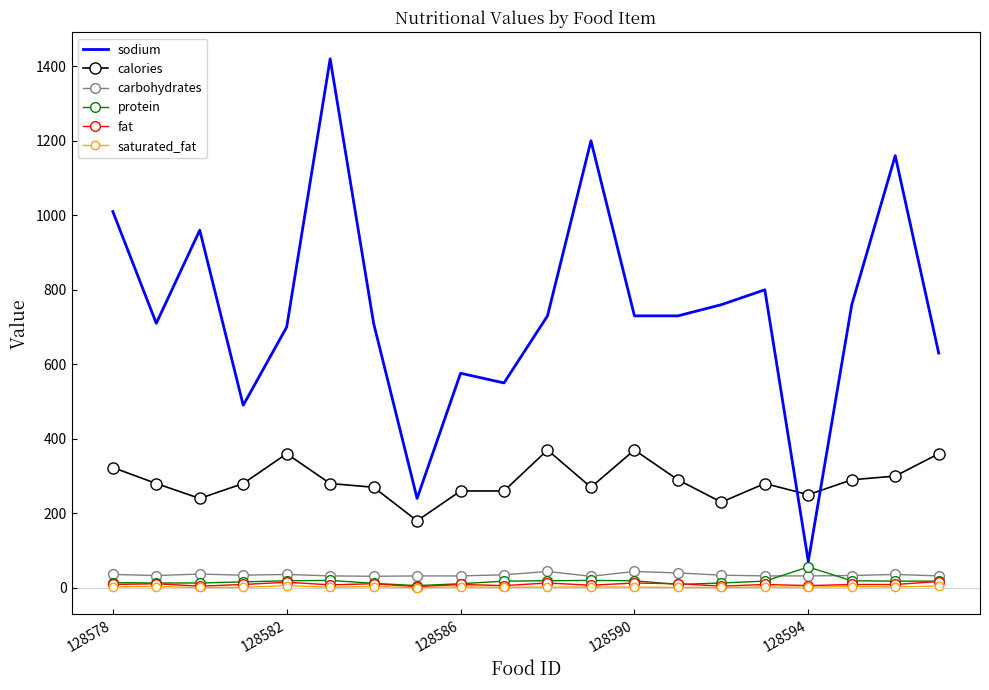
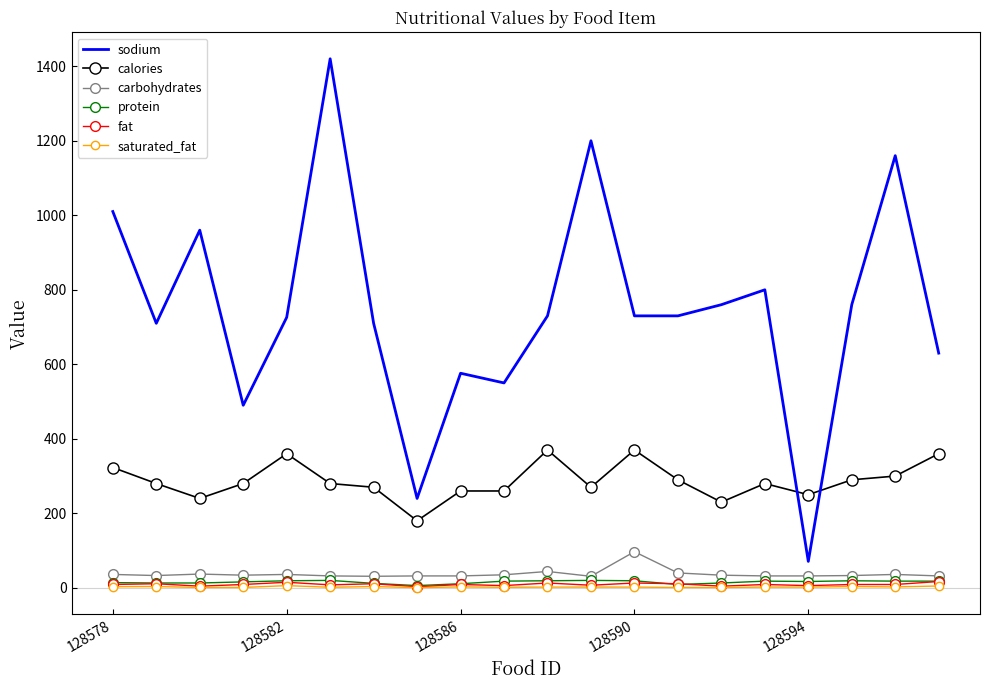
  {
    "sodium": {
      "128578": 1010,
-     "128582": 700,
+     "128582": 730,
      "128586": 580,
      "128590": 730,
      "128594": 70
    },
    "calories": {
      "128578": 320,
      "128582": 360,
      "128586": 260,
      "128590": 370,
      "128594": 250
    },
    "carbohydrates": {
      "128578": 40,
      "128582": 40,
      "128586": 30,
-     "128590": 40,
+     "128590": 100,
      "128594": 30
    },
    "protein": {
-     "128594": 60
+     "128594": 20
    },
    "saturated_fat": {
      "128582": 10,
      "128590": 0
    }
  }
